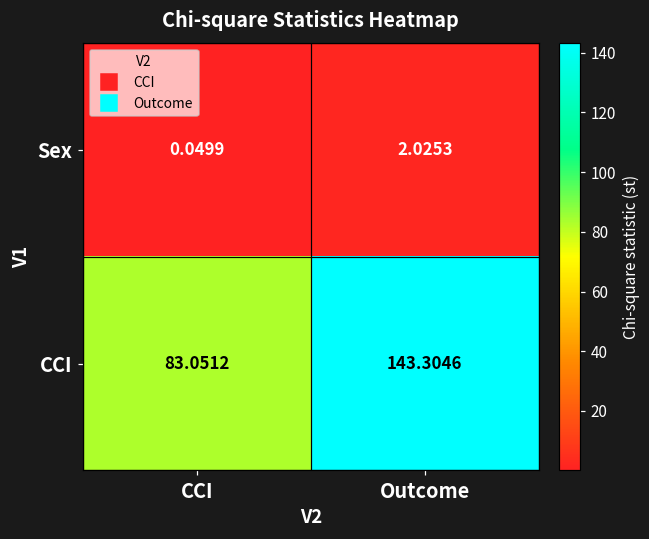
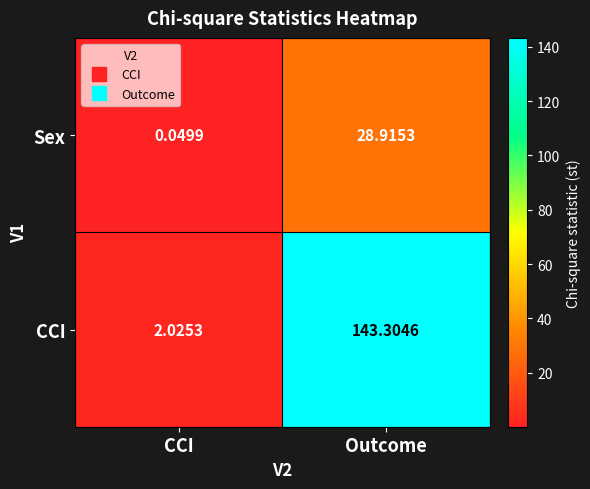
  {
    "Sex": {
      "CCI": 0.0499,
-     "Outcome": 2.0253
+     "Outcome": 28.9153
    },
    "CCI": {
-     "CCI": 83.0512,
+     "CCI": 2.0253,
      "Outcome": 143.3046
    }
  }
